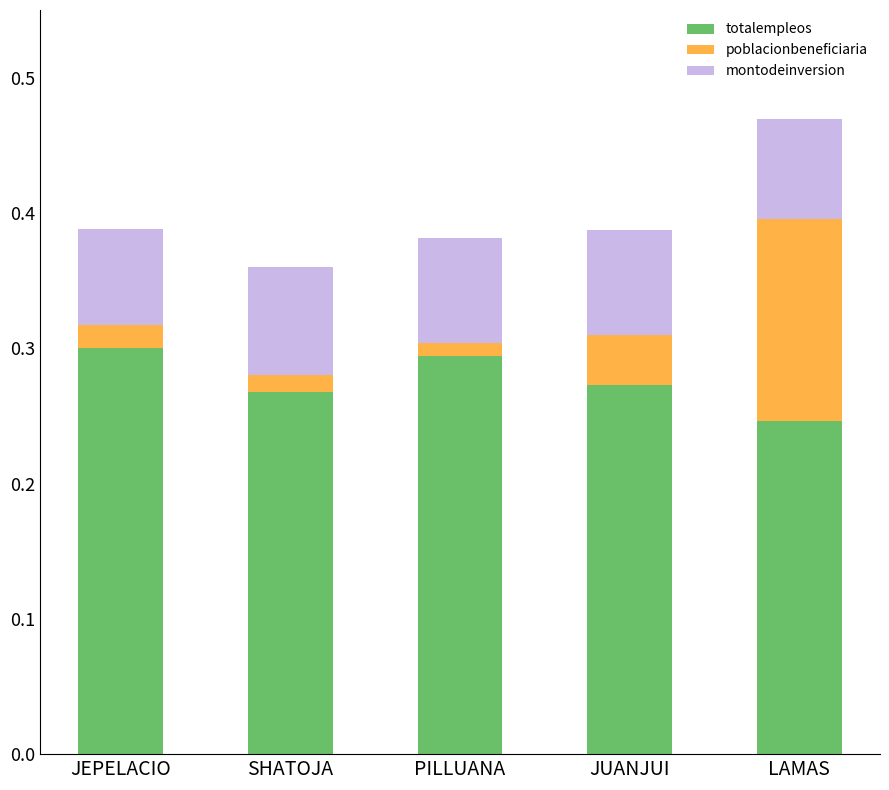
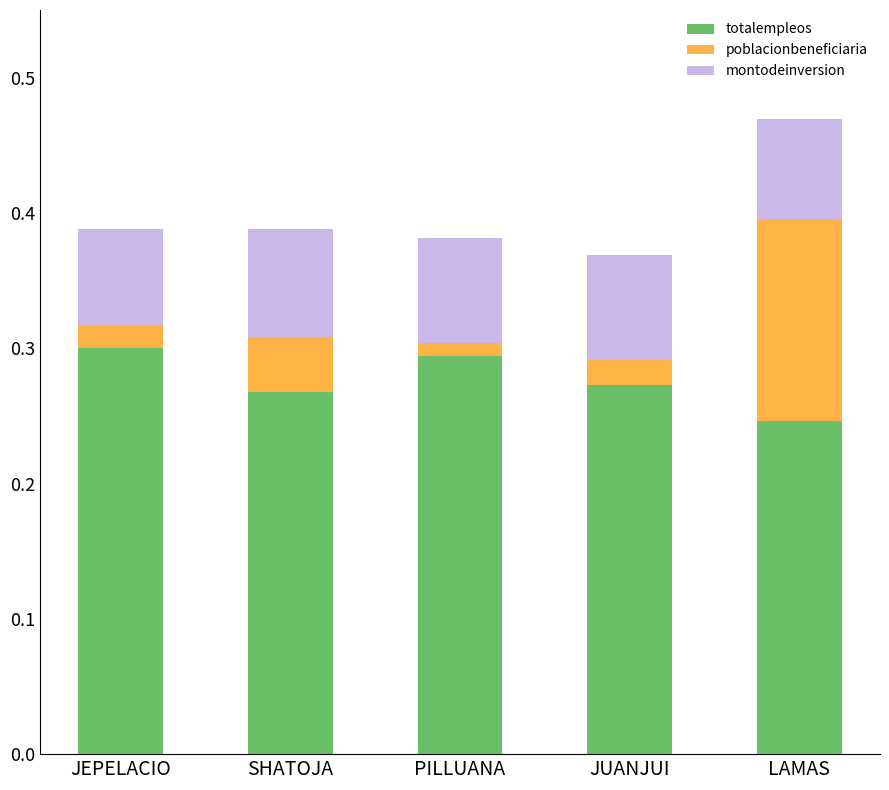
  {
    "totalempleos": {
      "JEPELACIO": 0.300,
      "SHATOJA": 0.268,
      "PILLUANA": 0.294,
      "JUANJUI": 0.272,
      "LAMAS": 0.246
    },
    "poblacionbeneficiaria": {
      "JEPELACIO": 0.017,
-     "SHATOJA": 0.013,
+     "SHATOJA": 0.041,
      "PILLUANA": 0.009,
-     "JUANJUI": 0.038,
+     "JUANJUI": 0.019,
      "LAMAS": 0.150
    },
    "montodeinversion": {
      "JEPELACIO": 0.071,
      "SHATOJA": 0.080,
      "PILLUANA": 0.078,
      "JUANJUI": 0.078,
      "LAMAS": 0.073
    }
  }
